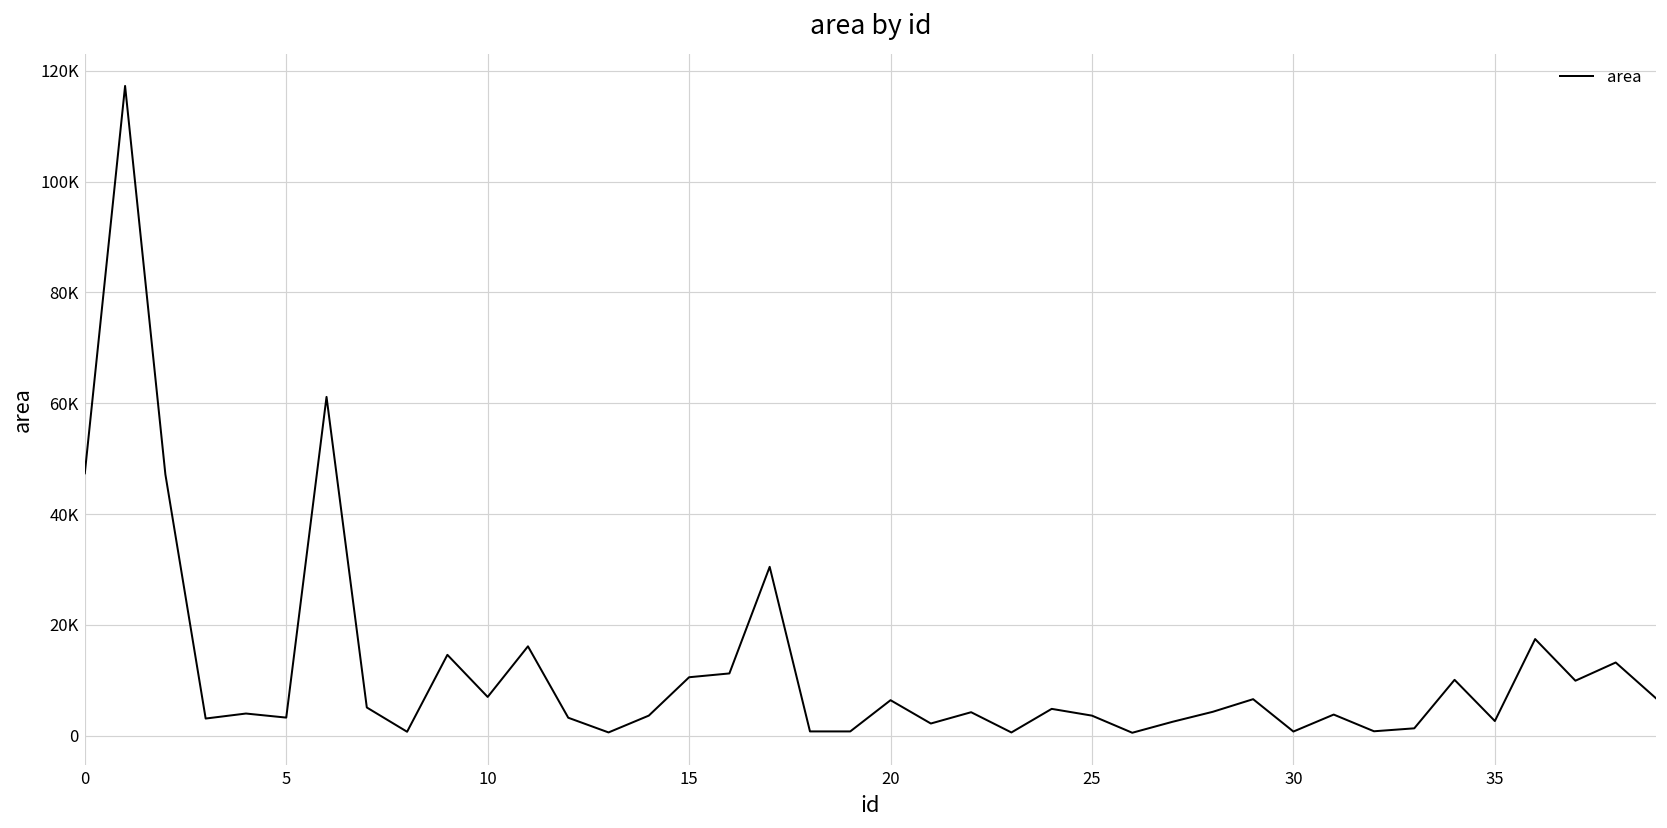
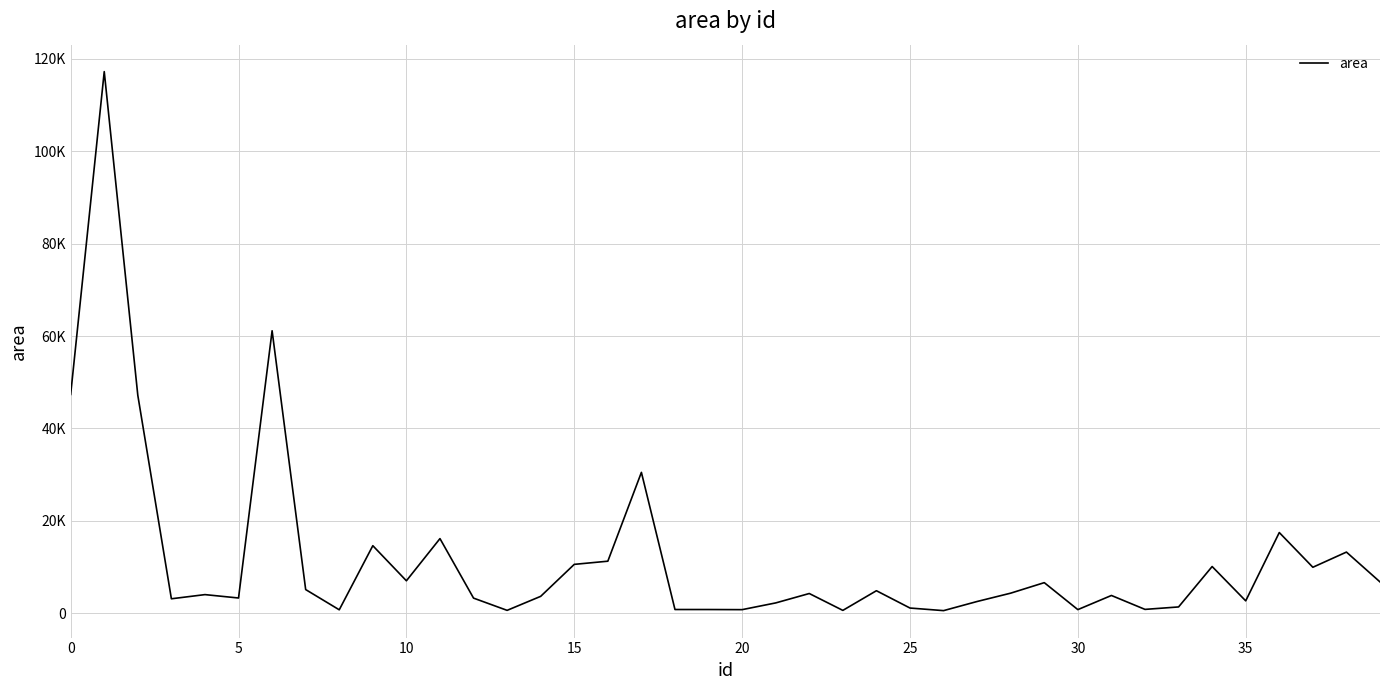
  {
    "0": 47000,
    "5": 3000,
    "10": 7000,
    "15": 11000,
-   "20": 6000,
-   "25": 4000,
+   "20": 1000,
+   "25": 1000,
    "30": 1000,
    "35": 3000
  }
